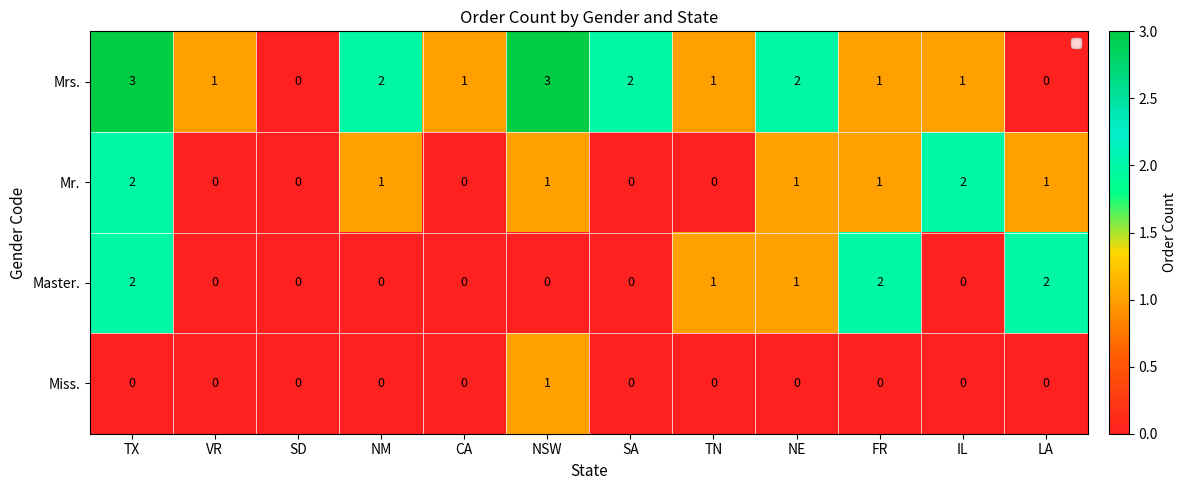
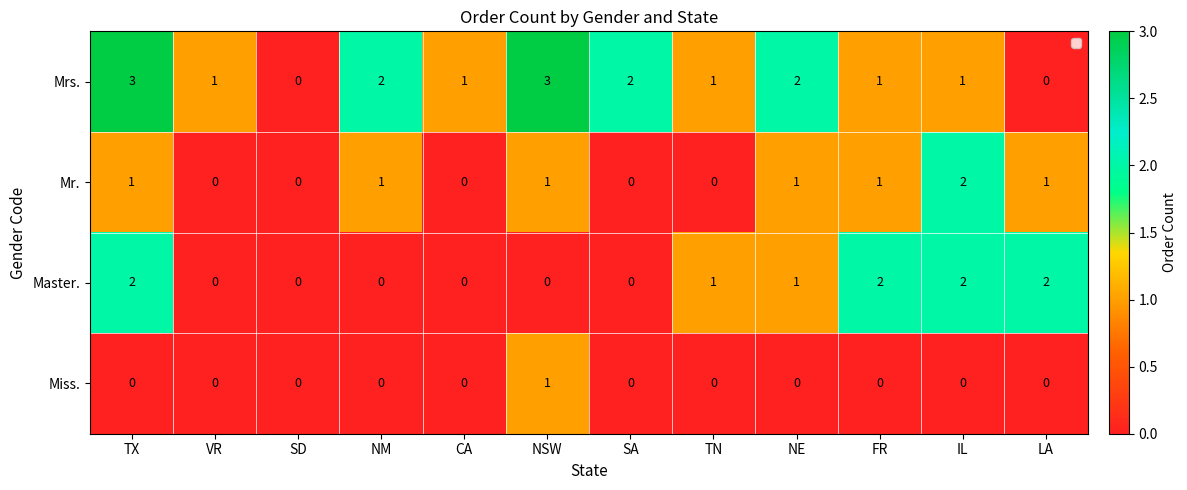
  {
    "Mrs.": {
      "TX": 3,
      "VR": 1,
      "SD": 0,
      "NM": 2,
      "CA": 1,
      "NSW": 3,
      "SA": 2,
      "TN": 1,
      "NE": 2,
      "FR": 1,
      "IL": 1,
      "LA": 0
    },
    "Mr.": {
-     "TX": 2,
+     "TX": 1,
      "VR": 0,
      "SD": 0,
      "NM": 1,
      "CA": 0,
      "NSW": 1,
      "SA": 0,
      "TN": 0,
      "NE": 1,
      "FR": 1,
      "IL": 2,
      "LA": 1
    },
    "Master.": {
      "TX": 2,
      "VR": 0,
      "SD": 0,
      "NM": 0,
      "CA": 0,
      "NSW": 0,
      "SA": 0,
      "TN": 1,
      "NE": 1,
      "FR": 2,
-     "IL": 0,
+     "IL": 2,
      "LA": 2
    },
    "Miss.": {
      "TX": 0,
      "VR": 0,
      "SD": 0,
      "NM": 0,
      "CA": 0,
      "NSW": 1,
      "SA": 0,
      "TN": 0,
      "NE": 0,
      "FR": 0,
      "IL": 0,
      "LA": 0
    }
  }
